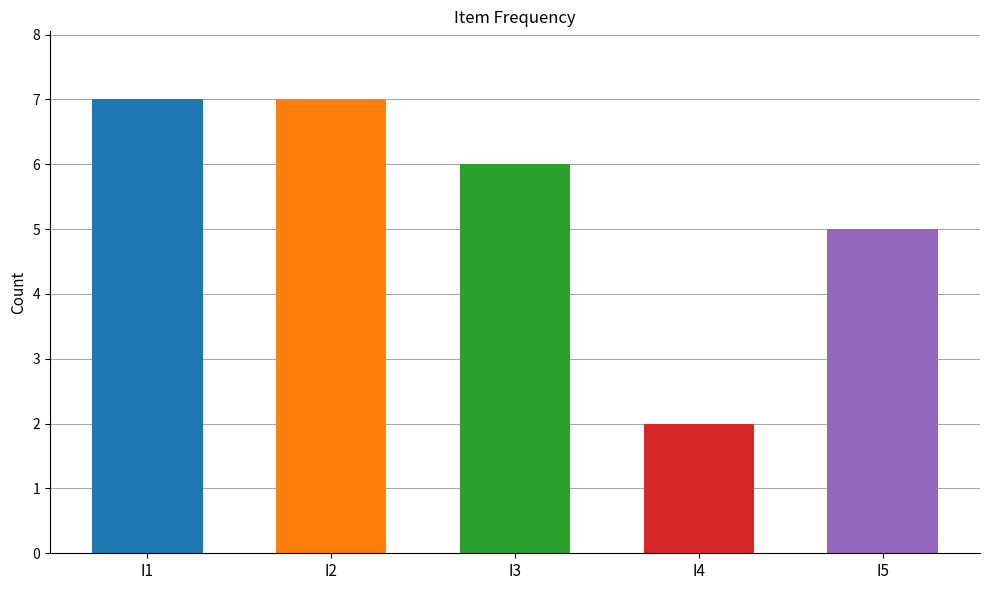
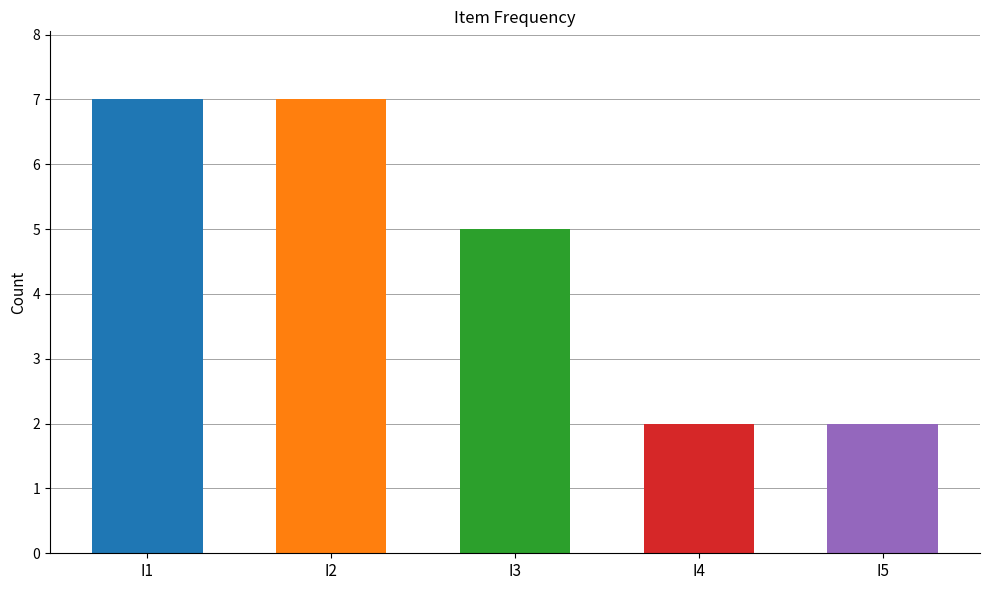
  {
    "I1": 7,
    "I2": 7,
-   "I3": 6,
+   "I3": 5,
    "I4": 2,
-   "I5": 5
+   "I5": 2
  }
